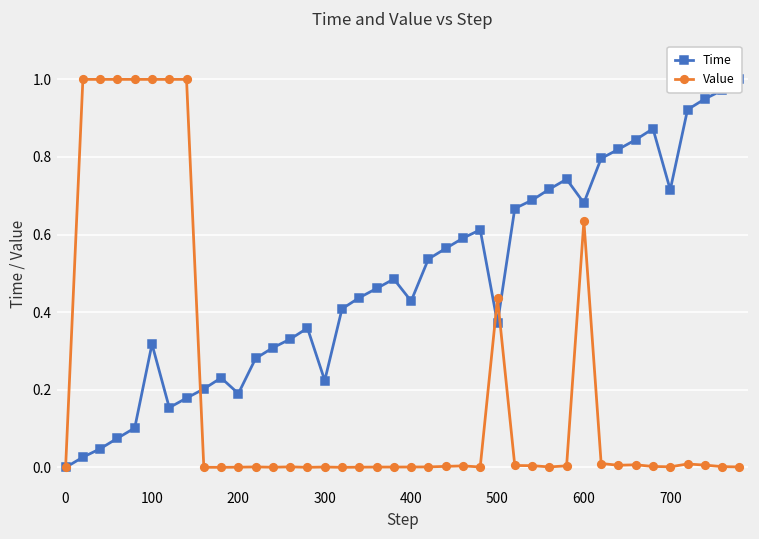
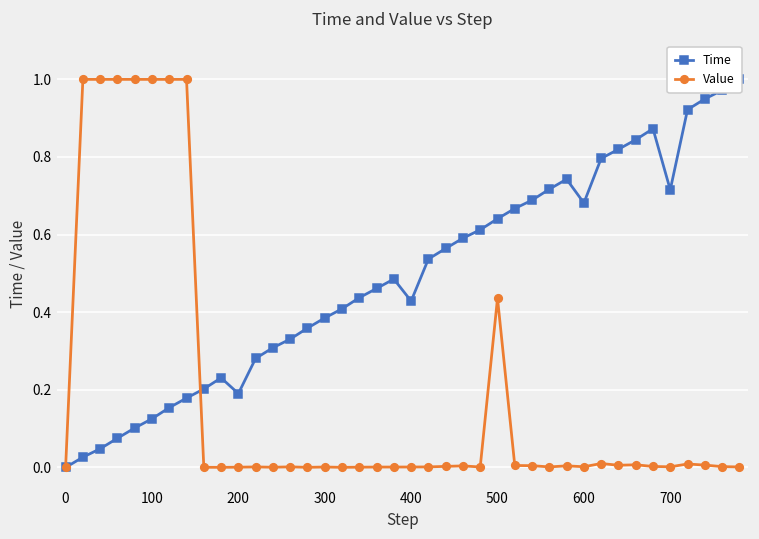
  {
    "Time": {
-     "100": 0.32,
+     "100": 0.13,
      "200": 0.19,
-     "300": 0.22,
+     "300": 0.39,
      "400": 0.43,
-     "500": 0.37,
+     "500": 0.64,
      "600": 0.68,
      "700": 0.72
    },
    "Value": {
      "100": 1.00,
      "200": 0.00,
      "300": 0.00,
      "400": 0.00,
      "500": 0.44,
-     "600": 0.63,
+     "600": 0.00,
      "700": 0.00
    }
  }
